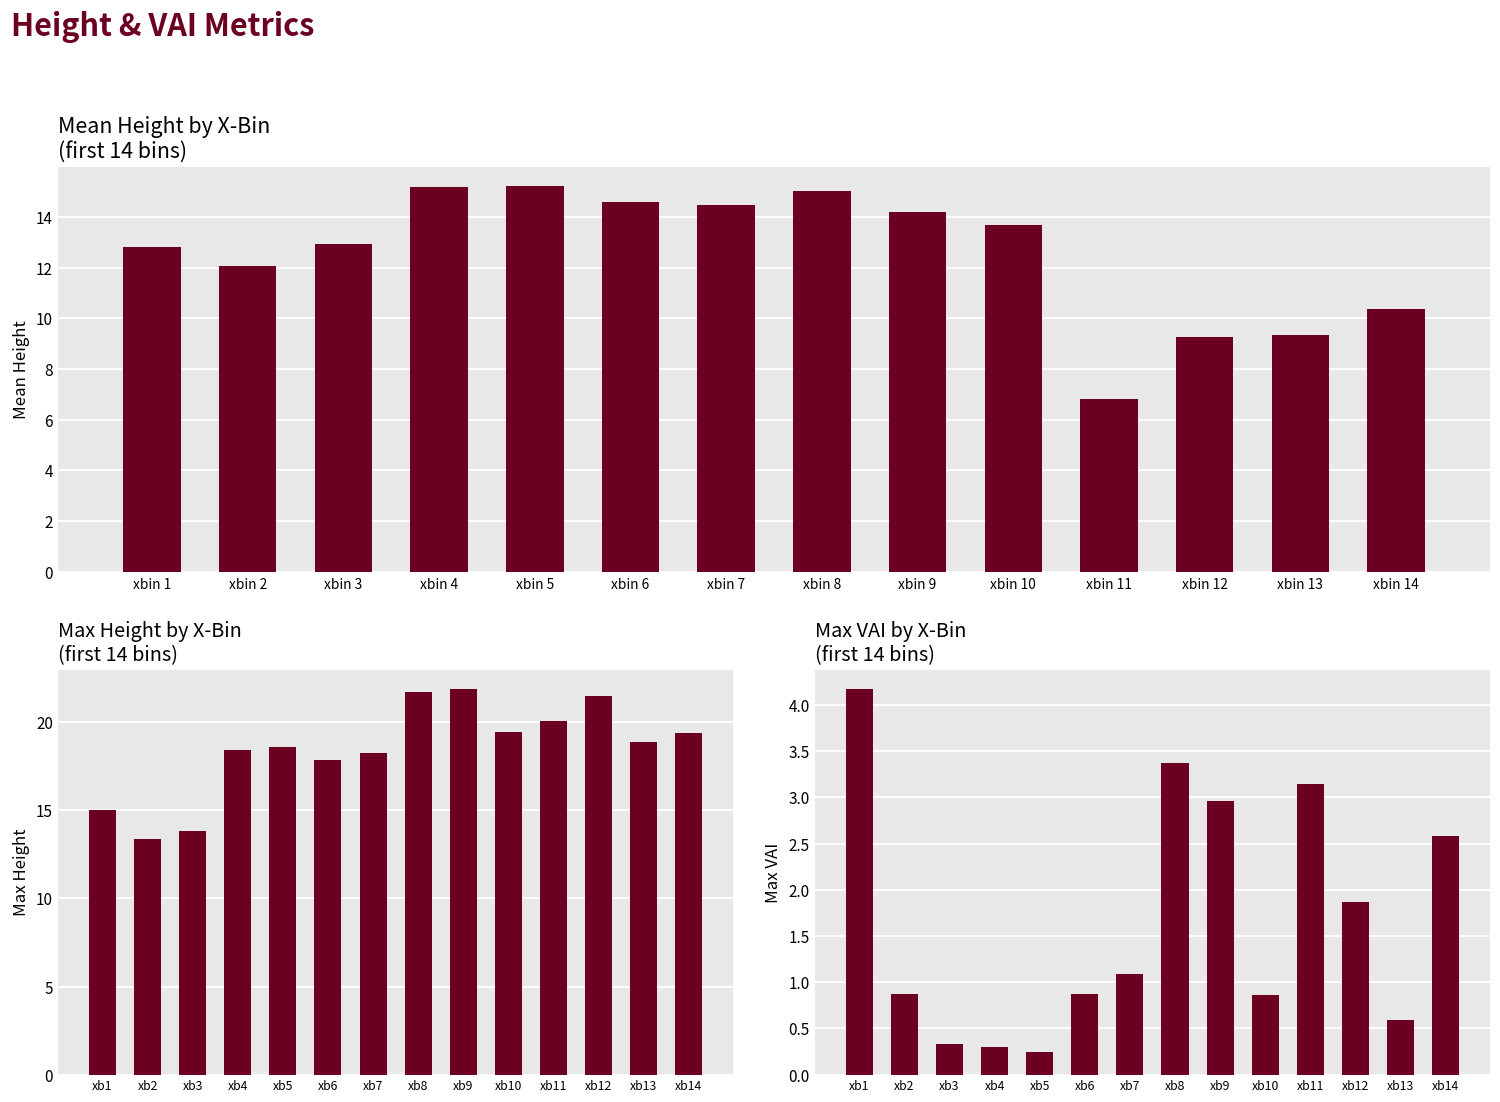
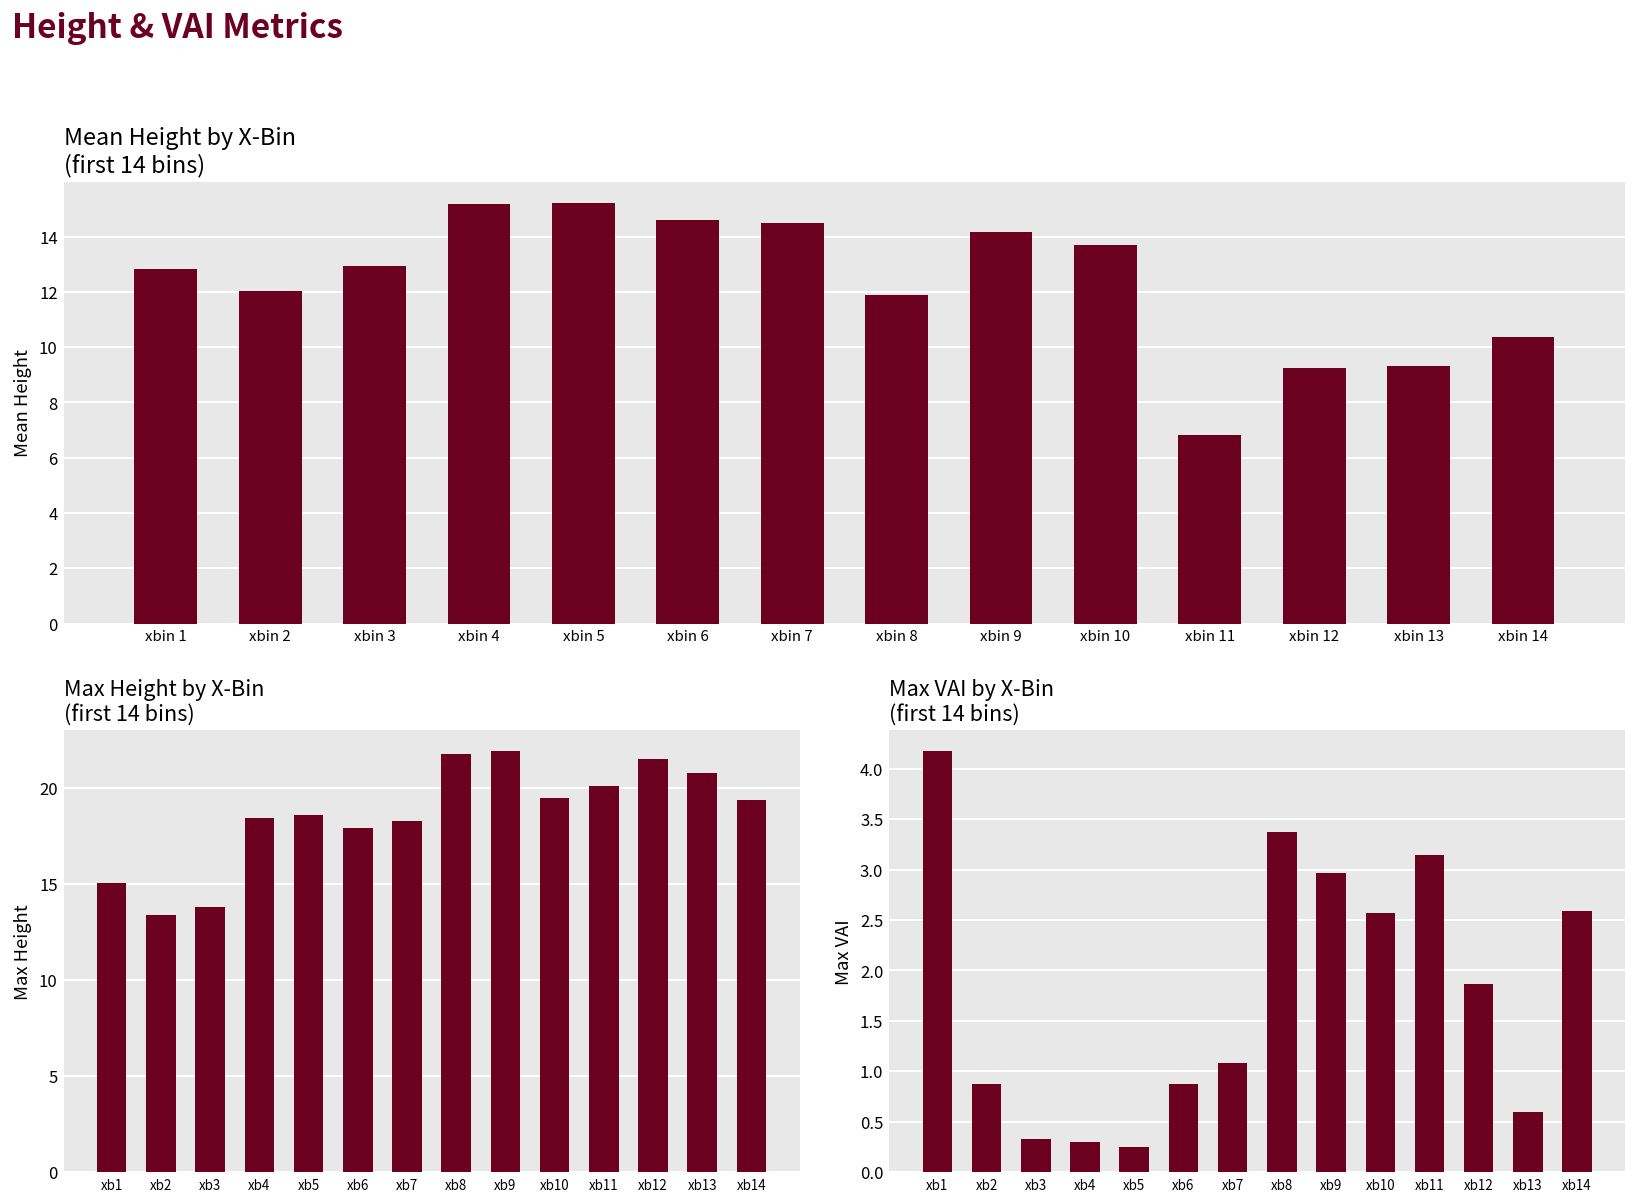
  {
    "Mean Height by X-Bin (first 14 bins)": {
      "xbin 1": 12.8,
      "xbin 2": 12.0,
      "xbin 3": 12.9,
      "xbin 4": 15.2,
      "xbin 5": 15.2,
      "xbin 6": 14.6,
      "xbin 7": 14.5,
-     "xbin 8": 15.0,
+     "xbin 8": 11.9,
      "xbin 9": 14.2,
      "xbin 10": 13.7,
      "xbin 11": 6.8,
      "xbin 12": 9.2,
      "xbin 13": 9.3,
      "xbin 14": 10.4
    },
    "Max Height by X-Bin (first 14 bins)": {
      "xb1": 15.0,
      "xb2": 13.4,
      "xb3": 13.8,
      "xb4": 18.4,
      "xb5": 18.6,
      "xb6": 17.9,
      "xb7": 18.3,
      "xb8": 21.7,
      "xb9": 21.9,
      "xb10": 19.4,
      "xb11": 20.1,
      "xb12": 21.5,
-     "xb13": 18.9,
+     "xb13": 20.8,
      "xb14": 19.4
    },
    "Max VAI by X-Bin (first 14 bins)": {
      "xb1": 4.2,
      "xb2": 0.9,
      "xb3": 0.3,
      "xb4": 0.3,
      "xb5": 0.2,
      "xb6": 0.9,
      "xb7": 1.1,
      "xb8": 3.4,
      "xb9": 3.0,
-     "xb10": 0.9,
+     "xb10": 2.6,
      "xb11": 3.1,
      "xb12": 1.9,
      "xb13": 0.6,
      "xb14": 2.6
    }
  }
